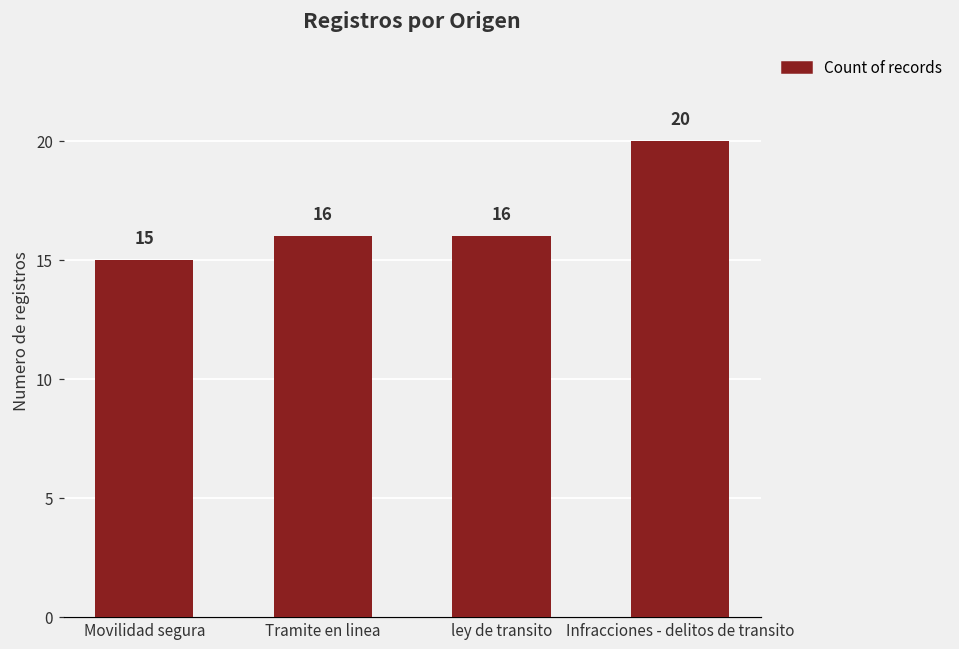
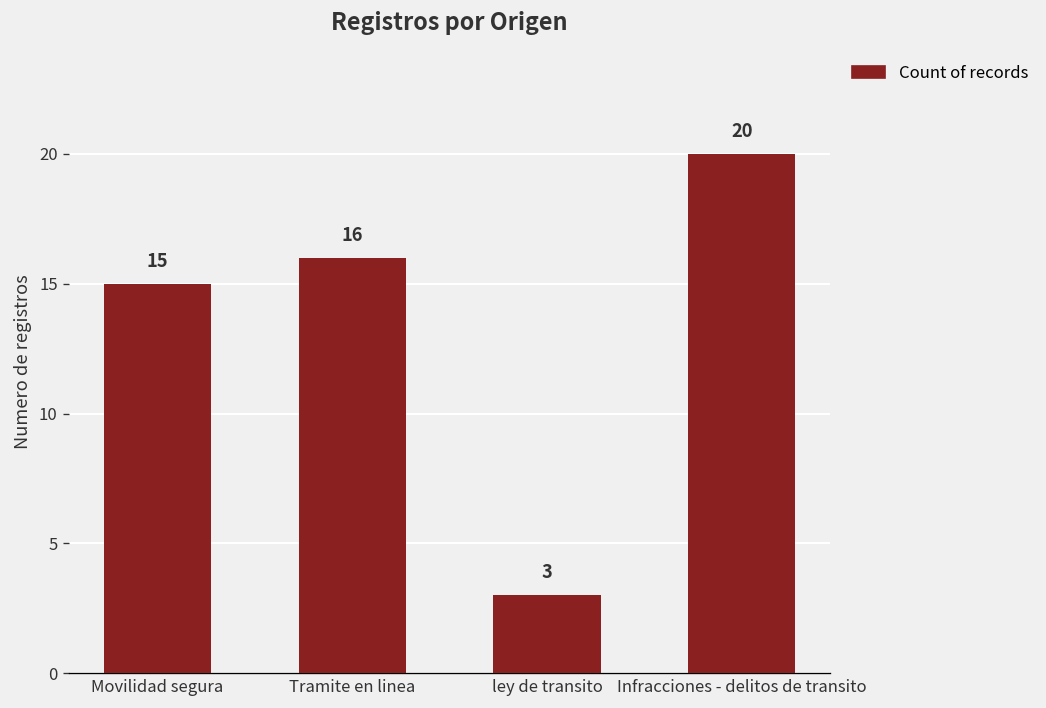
  {
    "Movilidad segura": 15,
    "Tramite en linea": 16,
-   "ley de transito": 16,
+   "ley de transito": 3,
    "Infracciones - delitos de transito": 20
  }
